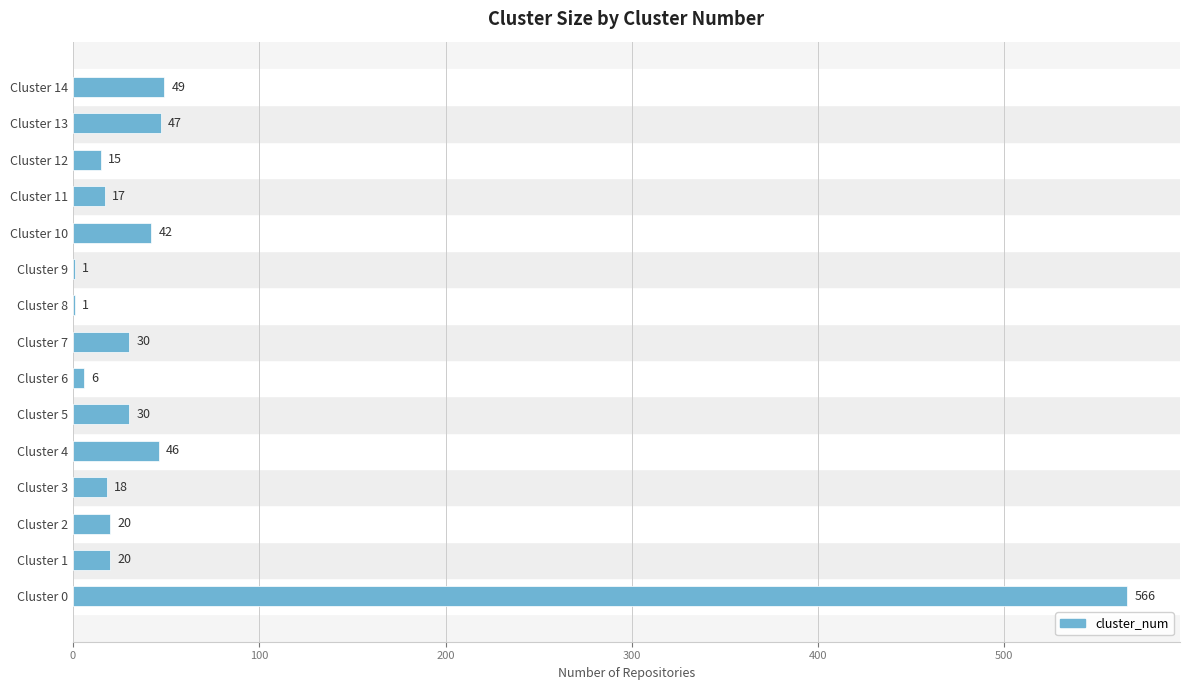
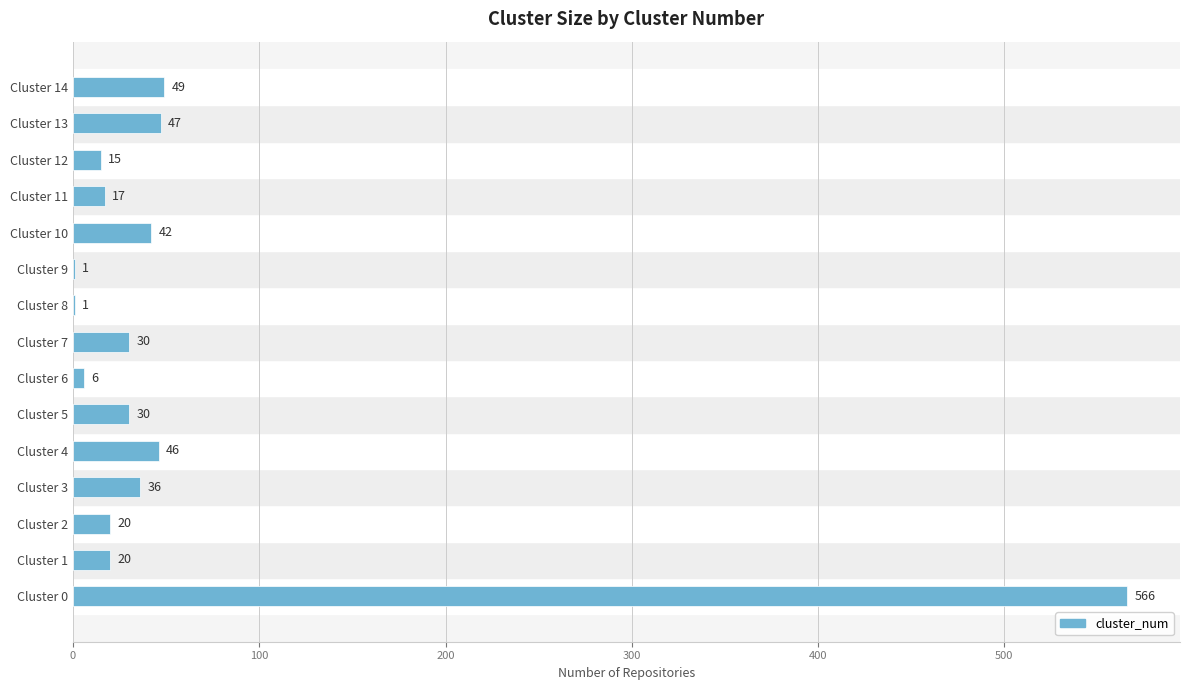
  {
    "Cluster 14": 49,
    "Cluster 13": 47,
    "Cluster 12": 15,
    "Cluster 11": 17,
    "Cluster 10": 42,
    "Cluster 9": 1,
    "Cluster 8": 1,
    "Cluster 7": 30,
    "Cluster 6": 6,
    "Cluster 5": 30,
    "Cluster 4": 46,
-   "Cluster 3": 18,
+   "Cluster 3": 36,
    "Cluster 2": 20,
    "Cluster 1": 20,
    "Cluster 0": 566
  }
